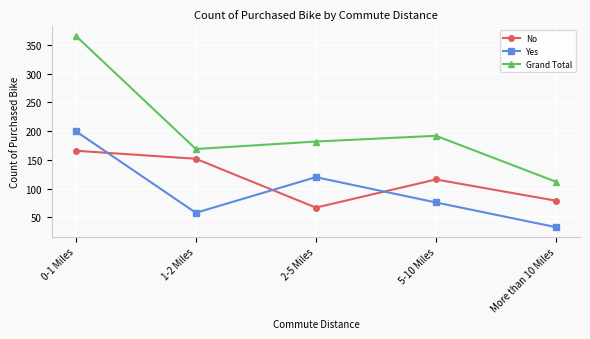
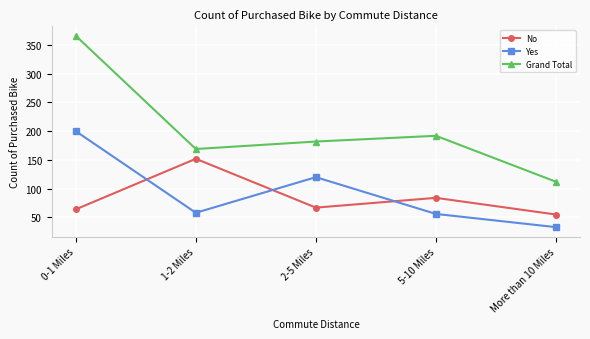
  {
    "No": {
-     "0-1 Miles": 170,
+     "0-1 Miles": 60,
      "1-2 Miles": 150,
      "2-5 Miles": 70,
-     "5-10 Miles": 120,
-     "More than 10 Miles": 80
+     "5-10 Miles": 80,
+     "More than 10 Miles": 60
    },
    "Yes": {
      "0-1 Miles": 200,
      "1-2 Miles": 60,
      "2-5 Miles": 120,
-     "5-10 Miles": 80,
+     "5-10 Miles": 60,
      "More than 10 Miles": 30
    },
    "Grand Total": {
      "0-1 Miles": 370,
      "1-2 Miles": 170,
      "2-5 Miles": 180,
      "5-10 Miles": 190,
      "More than 10 Miles": 110
    }
  }
